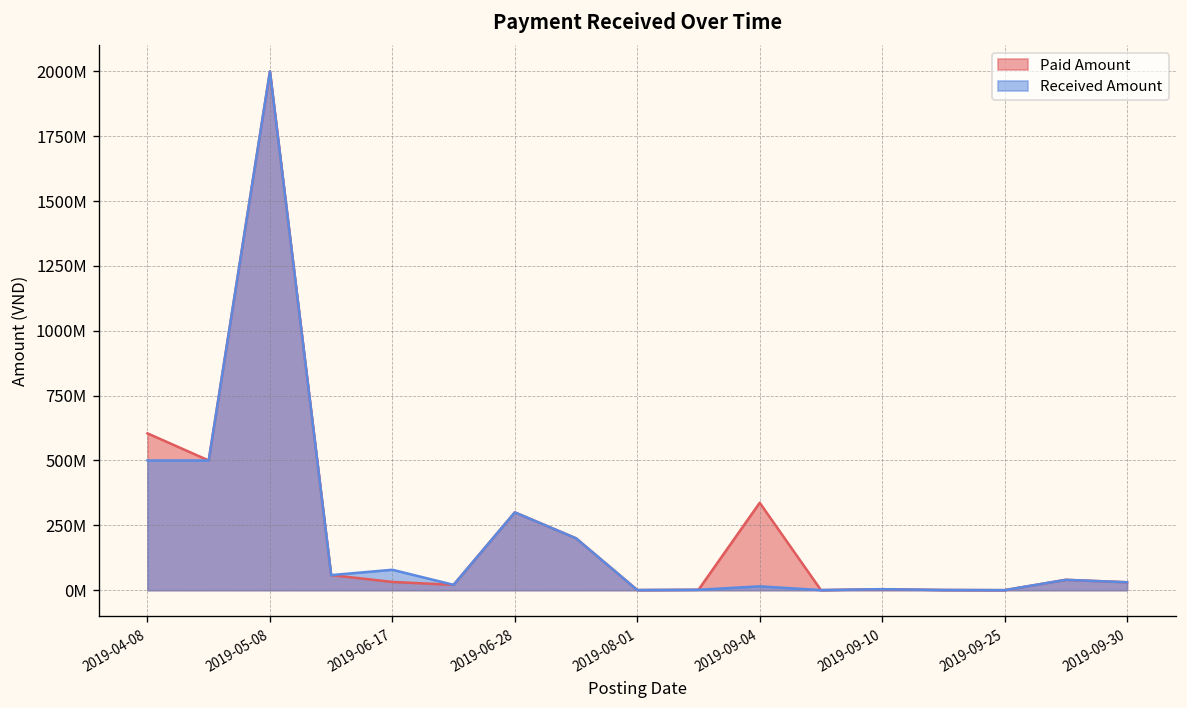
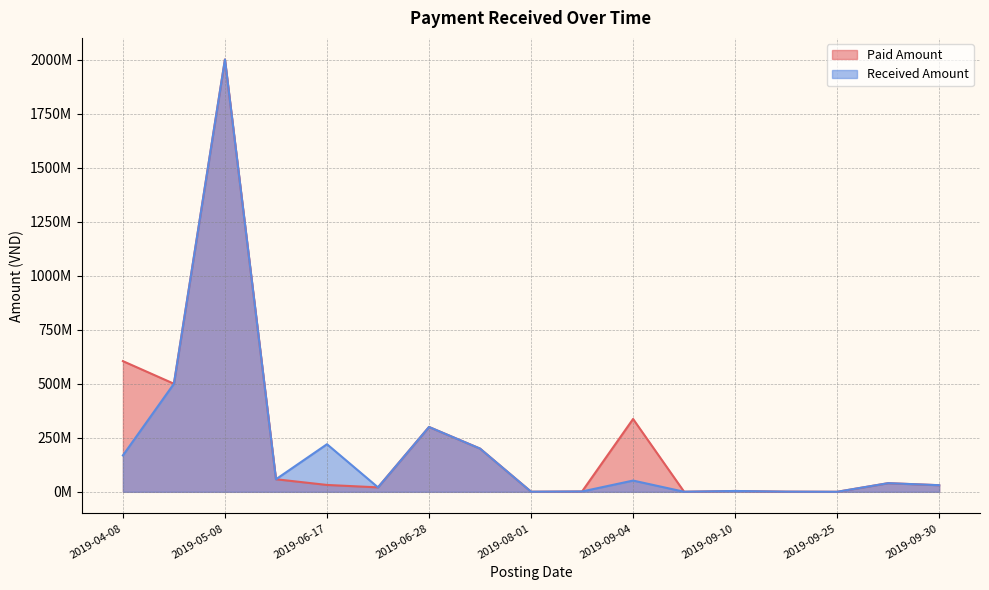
  {
    "Paid Amount": {
      "2019-04-08": 600000000,
      "2019-06-17": 30000000,
      "2019-09-04": 340000000
    },
    "Received Amount": {
-     "2019-04-08": 500000000,
-     "2019-06-17": 80000000,
-     "2019-09-04": 10000000
+     "2019-04-08": 170000000,
+     "2019-06-17": 220000000,
+     "2019-09-04": 50000000
    }
  }
